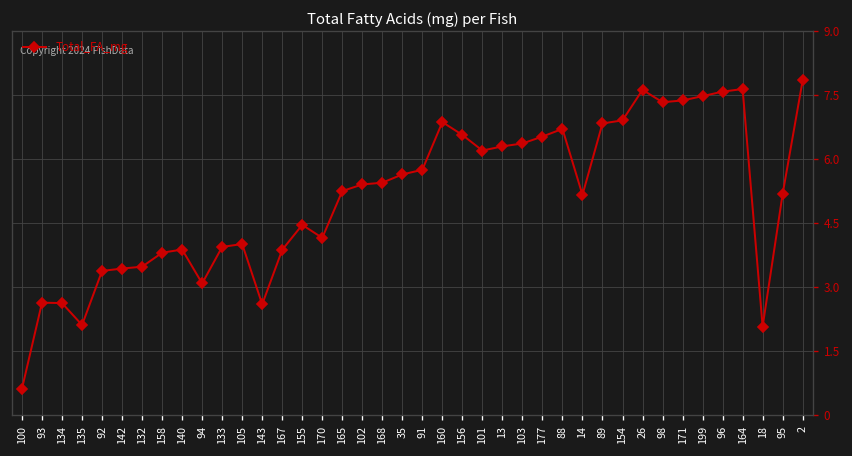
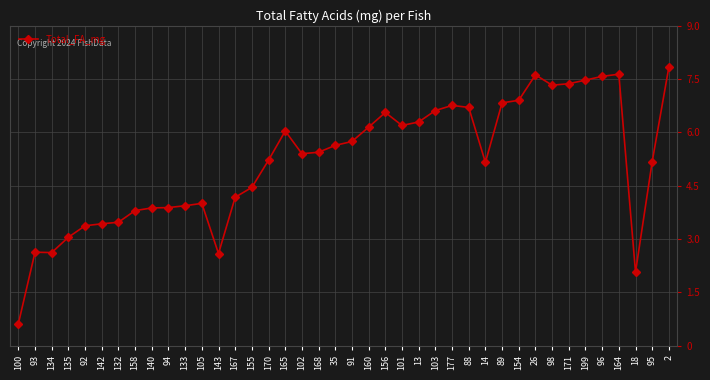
  {
    "100": 0.6,
    "93": 2.6,
    "134": 2.6,
-   "135": 2.1,
+   "135": 3.1,
    "92": 3.4,
    "142": 3.4,
    "132": 3.5,
    "158": 3.8,
    "140": 3.9,
-   "94": 3.1,
+   "94": 3.9,
    "133": 3.9,
    "105": 4.0,
    "143": 2.6,
-   "167": 3.9,
+   "167": 4.2,
    "155": 4.5,
-   "170": 4.2,
-   "165": 5.2,
+   "170": 5.2,
+   "165": 6.0,
    "102": 5.4,
    "168": 5.4,
    "35": 5.6,
    "91": 5.7,
-   "160": 6.9,
+   "160": 6.1,
    "156": 6.6,
    "101": 6.2,
    "13": 6.3,
-   "103": 6.4,
-   "177": 6.5,
+   "103": 6.6,
+   "177": 6.8,
    "88": 6.7,
    "14": 5.2,
    "89": 6.8,
    "154": 6.9,
    "26": 7.6,
    "98": 7.3,
    "171": 7.4,
    "199": 7.5,
    "96": 7.6,
    "164": 7.6,
    "18": 2.1,
    "95": 5.2,
    "2": 7.8
  }
